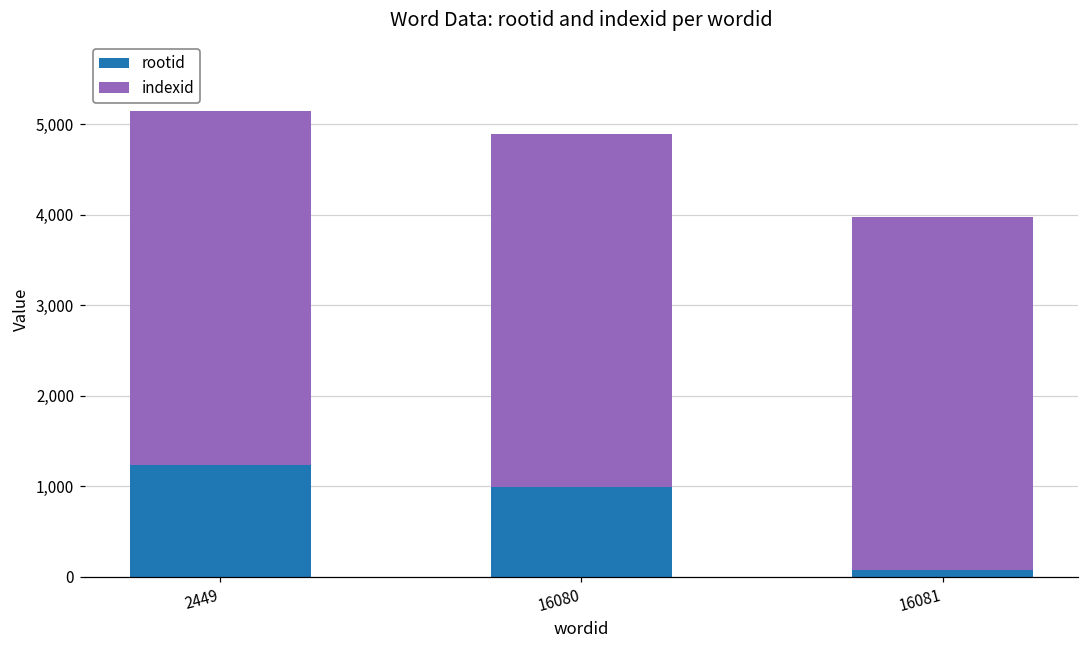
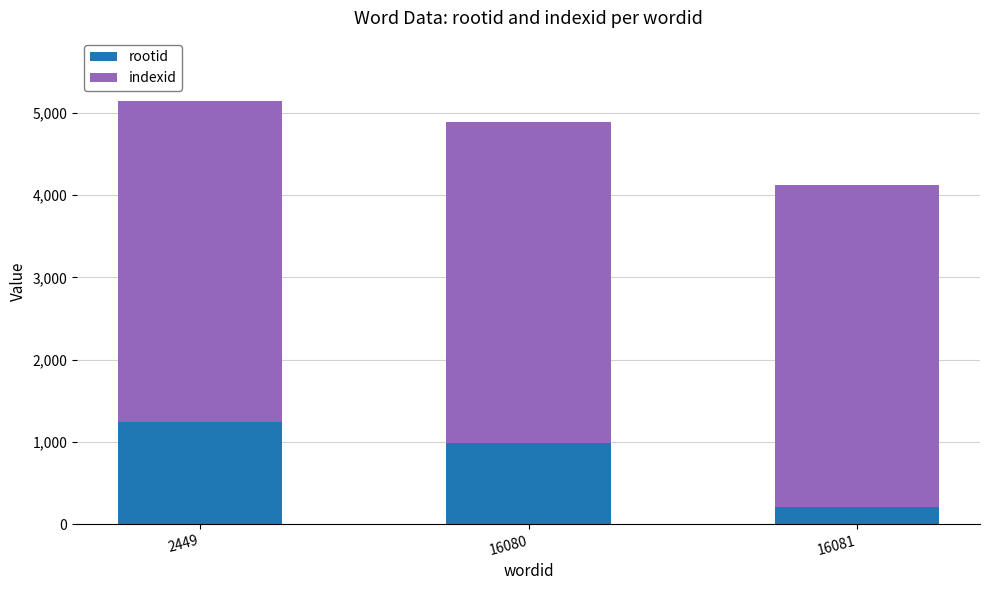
  {
    "rootid": {
      "2449": "1,200",
      "16080": "1,000",
-     "16081": "100"
+     "16081": "200"
    },
    "indexid": {
      "2449": "3,900",
      "16080": "3,900",
      "16081": "3,900"
    }
  }
